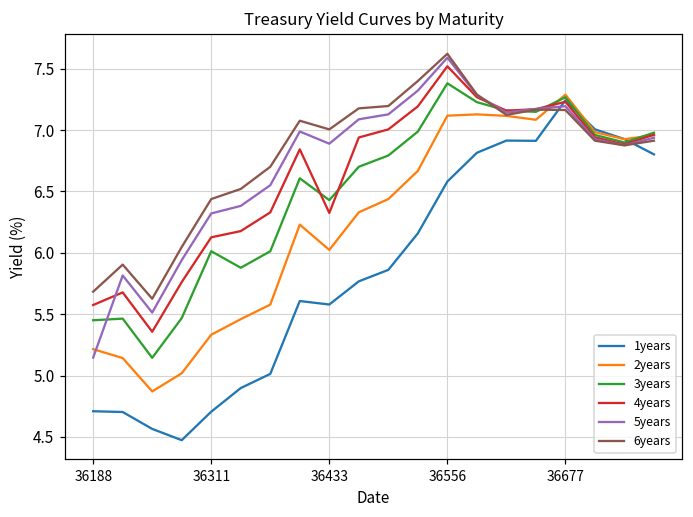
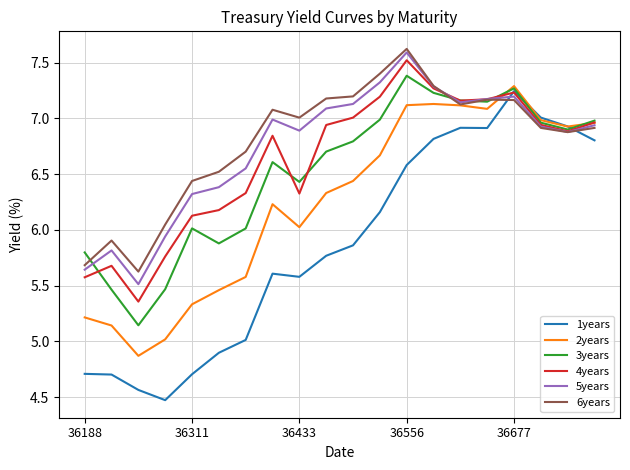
  {
    "1years": {
      "36188": 4.71,
      "36311": 4.71,
      "36433": 5.58,
      "36556": 6.58
    },
    "2years": {
      "36188": 5.22,
      "36311": 5.33,
      "36433": 6.02,
      "36556": 7.12
    },
    "3years": {
-     "36188": 5.45,
+     "36188": 5.80,
      "36311": 6.01,
      "36433": 6.43,
      "36556": 7.38
    },
    "4years": {
      "36188": 5.58,
      "36311": 6.13,
      "36433": 6.33,
      "36556": 7.52
    },
    "5years": {
-     "36188": 5.15,
+     "36188": 5.64,
      "36311": 6.32,
      "36433": 6.89,
      "36556": 7.59,
      "36677": 7.19
    },
    "6years": {
      "36188": 5.68,
      "36311": 6.44,
      "36433": 7.01,
      "36556": 7.62,
      "36677": 7.16
    }
  }
